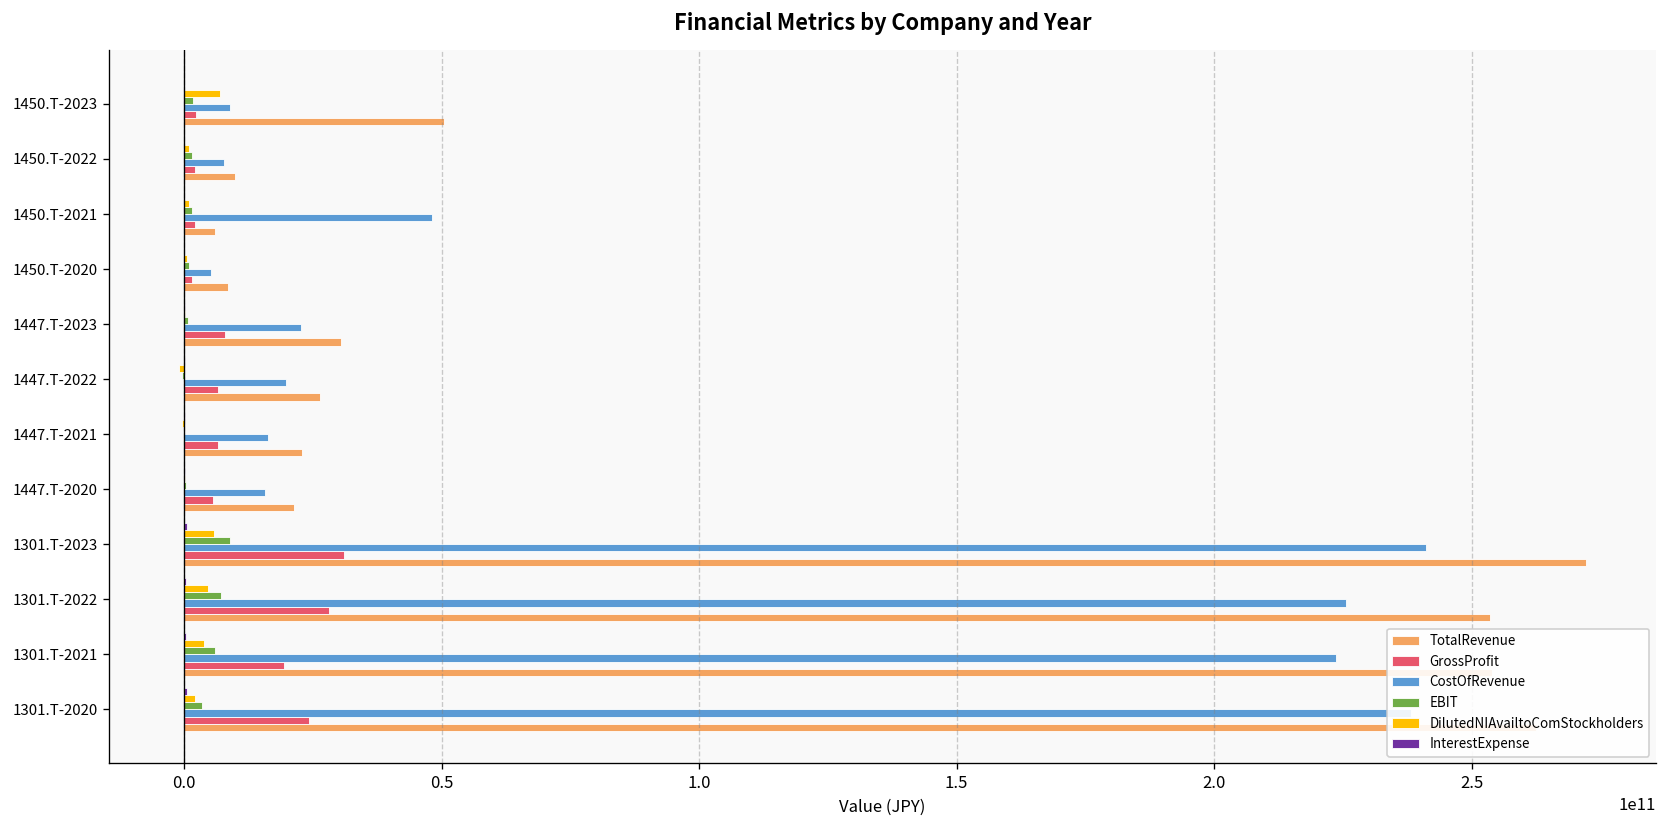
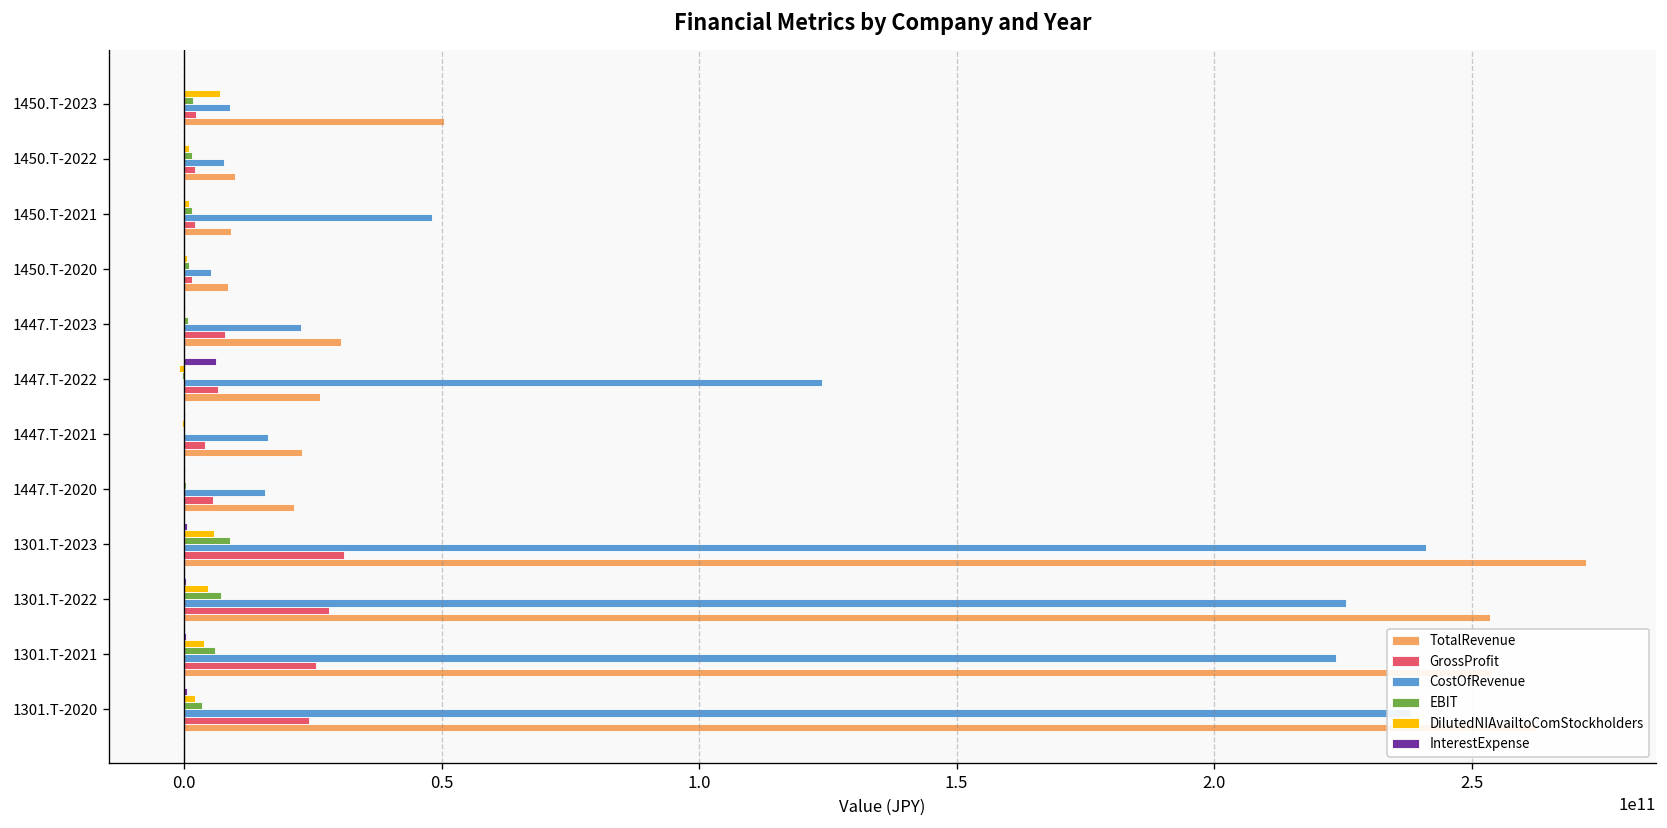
  {
    "TotalRevenue": {
      "1450.T-2023": 50000000000,
      "1450.T-2022": 10000000000,
-     "1450.T-2021": 6000000000,
+     "1450.T-2021": 9000000000,
      "1450.T-2020": 9000000000,
      "1447.T-2023": 31000000000,
      "1447.T-2022": 26000000000,
      "1447.T-2021": 23000000000,
      "1447.T-2020": 21000000000,
      "1301.T-2023": 272000000000,
      "1301.T-2022": 254000000000
    },
    "GrossProfit": {
      "1450.T-2023": 2000000000,
      "1450.T-2022": 2000000000,
      "1450.T-2021": 2000000000,
      "1450.T-2020": 1000000000,
      "1447.T-2023": 8000000000,
      "1447.T-2022": 7000000000,
-     "1447.T-2021": 7000000000,
+     "1447.T-2021": 4000000000,
      "1447.T-2020": 6000000000,
      "1301.T-2023": 31000000000,
      "1301.T-2022": 28000000000,
-     "1301.T-2021": 19000000000,
+     "1301.T-2021": 26000000000,
      "1301.T-2020": 24000000000
    },
    "CostOfRevenue": {
      "1450.T-2023": 9000000000,
      "1450.T-2022": 8000000000,
      "1450.T-2021": 48000000000,
      "1450.T-2020": 5000000000,
      "1447.T-2023": 23000000000,
-     "1447.T-2022": 20000000000,
+     "1447.T-2022": 124000000000,
      "1447.T-2021": 16000000000,
      "1447.T-2020": 16000000000,
      "1301.T-2023": 241000000000,
      "1301.T-2022": 226000000000,
      "1301.T-2021": 224000000000
    },
    "EBIT": {
      "1450.T-2023": 2000000000,
      "1450.T-2022": 1000000000,
      "1450.T-2021": 1000000000,
      "1450.T-2020": 1000000000,
      "1447.T-2023": 1000000000,
      "1301.T-2023": 9000000000,
      "1301.T-2022": 7000000000,
      "1301.T-2021": 6000000000,
      "1301.T-2020": 3000000000
    },
    "DilutedNIAvailtoComStockholders": {
      "1450.T-2023": 7000000000,
      "1450.T-2022": 1000000000,
      "1450.T-2021": 1000000000,
      "1447.T-2022": -1000000000,
      "1301.T-2023": 6000000000,
      "1301.T-2022": 5000000000,
      "1301.T-2021": 4000000000,
      "1301.T-2020": 2000000000
    },
    "InterestExpense": {
-     "1447.T-2022": 0
+     "1447.T-2022": 6000000000
    }
  }
